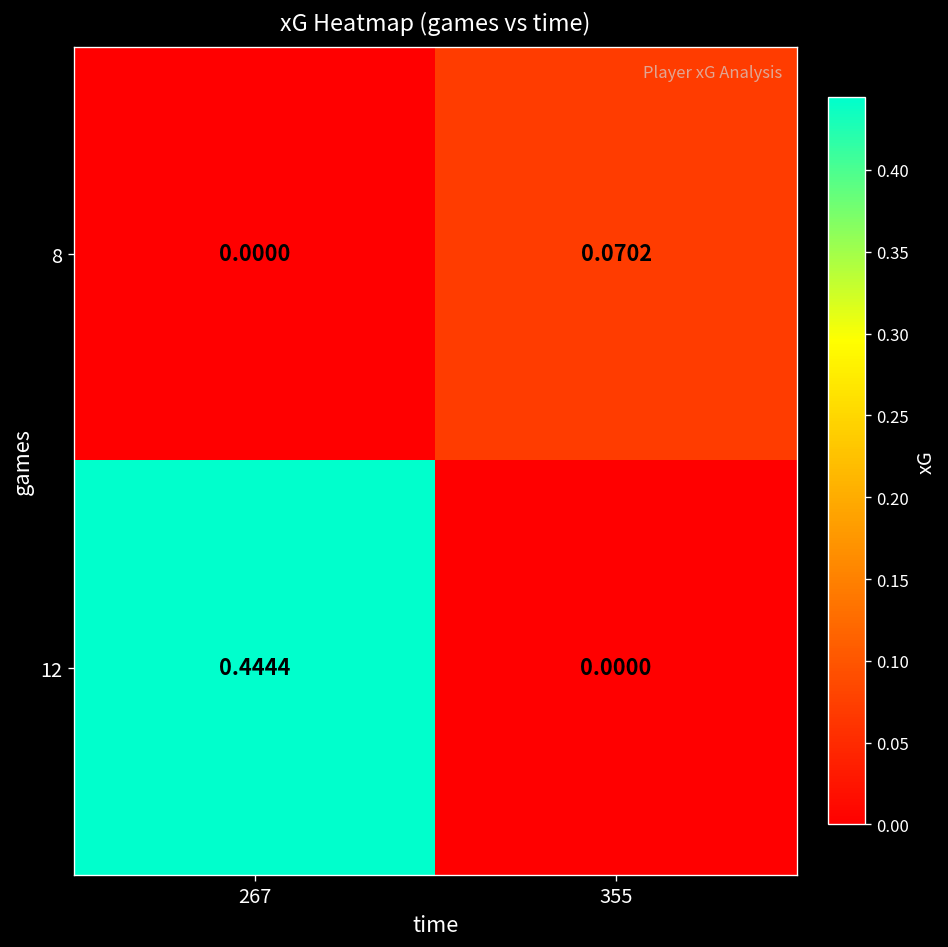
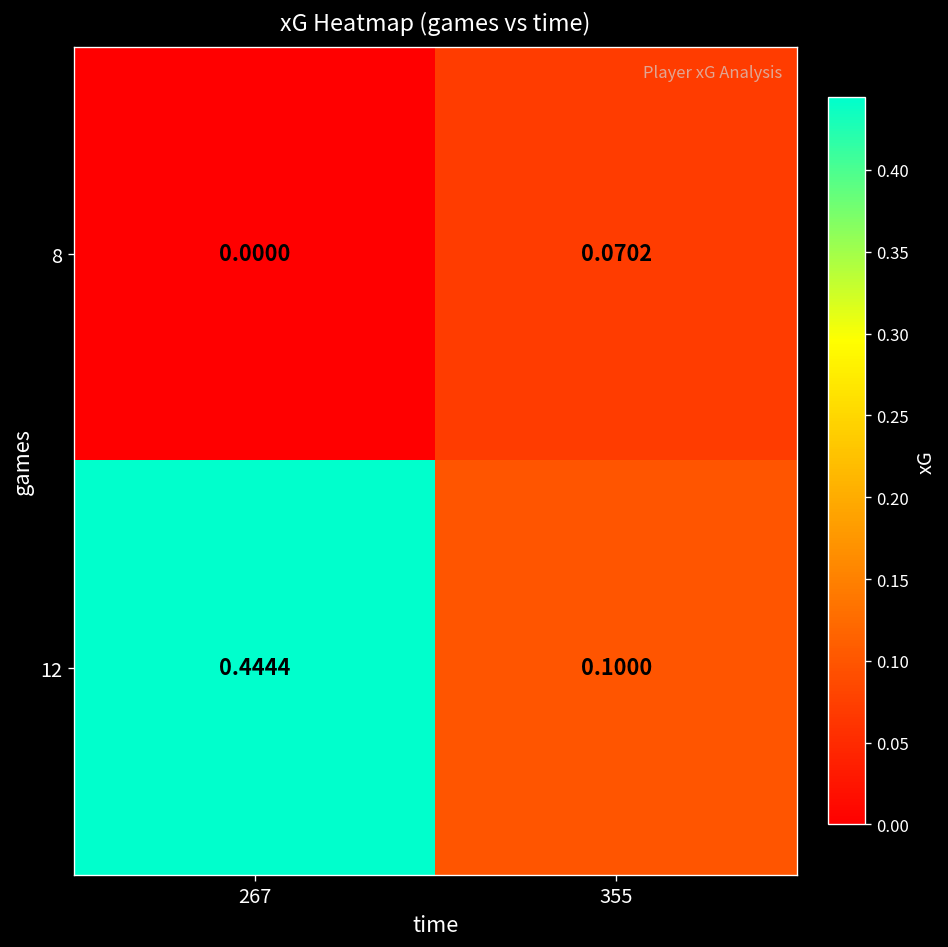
  {
    "8": {
      "267": 0.0000
    },
    "12": {
      "267": 0.4444,
-     "355": 0.0000
+     "355": 0.1000
    }
  }
